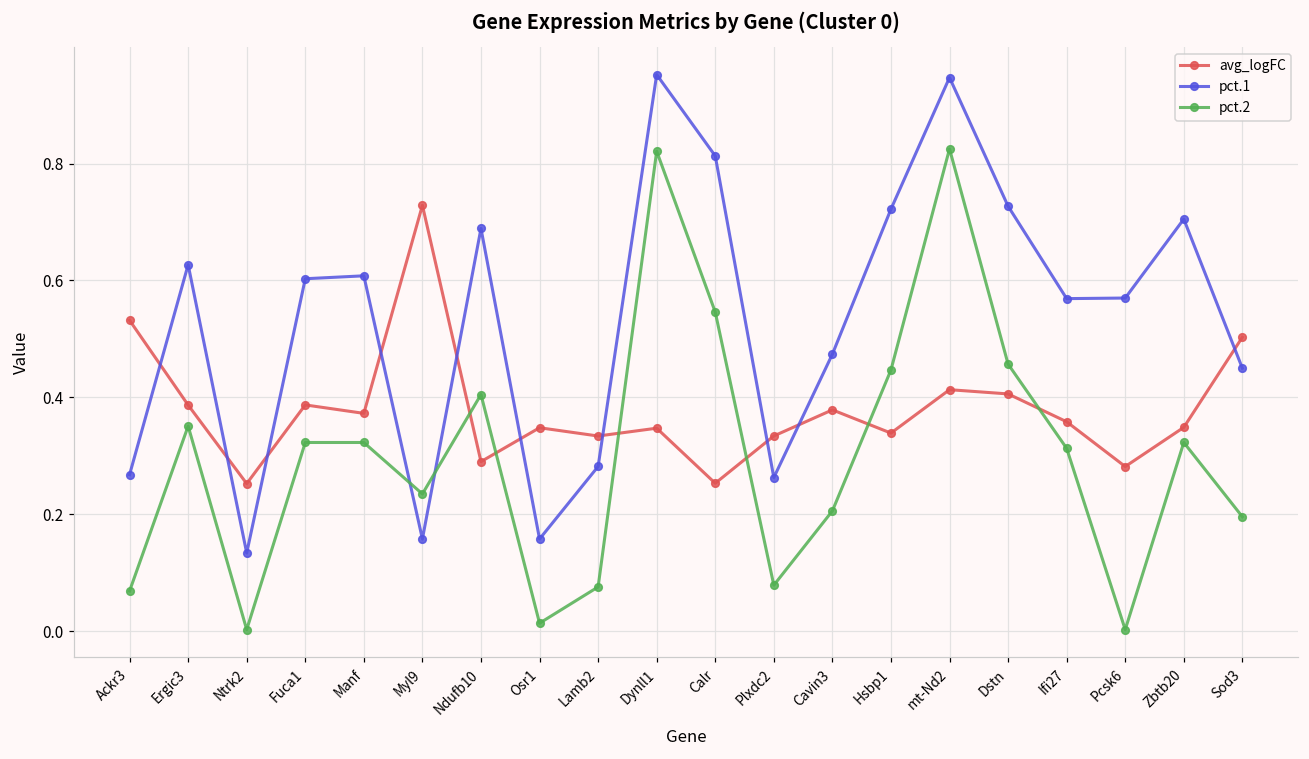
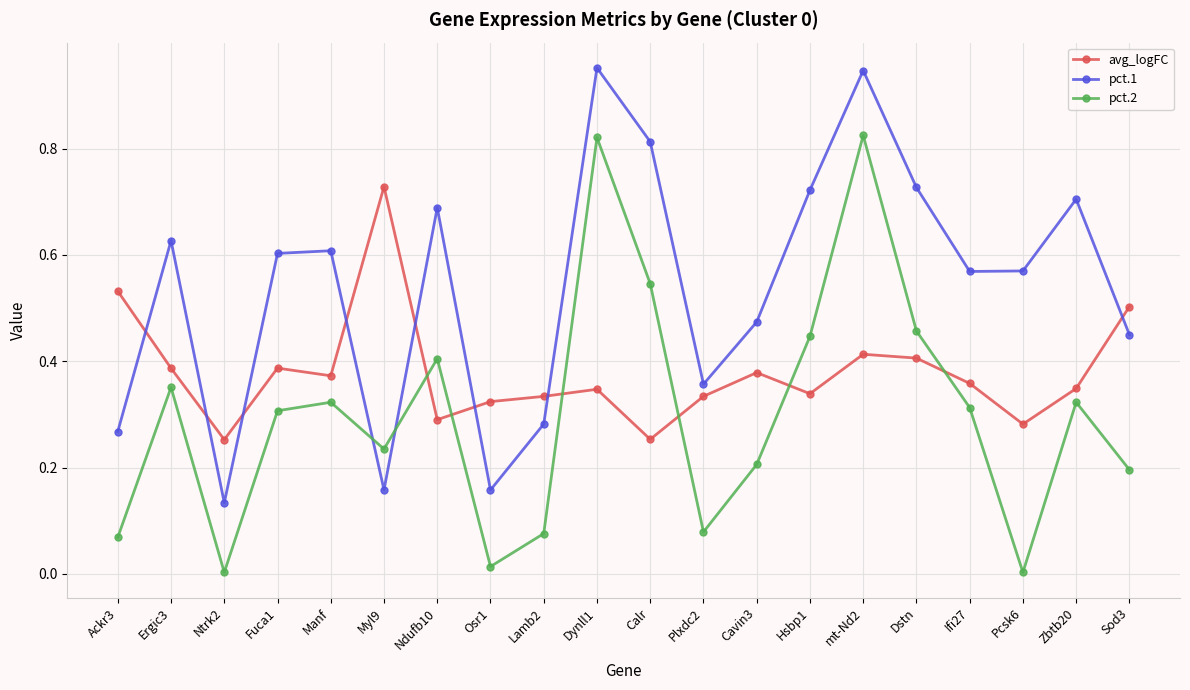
  {
    "avg_logFC": {
      "Ackr3": 0.53,
      "Ergic3": 0.39,
      "Ntrk2": 0.25,
      "Fuca1": 0.39,
      "Manf": 0.37,
      "Myl9": 0.73,
      "Ndufb10": 0.29,
-     "Osr1": 0.35,
+     "Osr1": 0.32,
      "Lamb2": 0.33,
      "Dynll1": 0.35,
      "Calr": 0.25,
      "Plxdc2": 0.33,
      "Cavin3": 0.38,
      "Hsbp1": 0.34,
      "mt-Nd2": 0.41,
      "Dstn": 0.41,
      "Ifi27": 0.36,
      "Pcsk6": 0.28,
      "Zbtb20": 0.35,
      "Sod3": 0.50
    },
    "pct.1": {
      "Ackr3": 0.27,
      "Ergic3": 0.63,
      "Ntrk2": 0.13,
      "Fuca1": 0.60,
      "Manf": 0.61,
      "Myl9": 0.16,
      "Ndufb10": 0.69,
      "Osr1": 0.16,
      "Lamb2": 0.28,
      "Dynll1": 0.95,
      "Calr": 0.81,
-     "Plxdc2": 0.26,
+     "Plxdc2": 0.36,
      "Cavin3": 0.47,
      "Hsbp1": 0.72,
      "mt-Nd2": 0.95,
      "Dstn": 0.73,
      "Ifi27": 0.57,
      "Pcsk6": 0.57,
      "Zbtb20": 0.71,
      "Sod3": 0.45
    },
    "pct.2": {
      "Ackr3": 0.07,
      "Ergic3": 0.35,
      "Ntrk2": 0.00,
-     "Fuca1": 0.32,
+     "Fuca1": 0.31,
      "Manf": 0.32,
      "Myl9": 0.24,
      "Ndufb10": 0.41,
      "Osr1": 0.01,
      "Lamb2": 0.08,
      "Dynll1": 0.82,
      "Calr": 0.55,
      "Plxdc2": 0.08,
      "Cavin3": 0.21,
      "Hsbp1": 0.45,
      "mt-Nd2": 0.83,
      "Dstn": 0.46,
      "Ifi27": 0.31,
      "Pcsk6": 0.00,
      "Zbtb20": 0.32,
      "Sod3": 0.20
    }
  }
